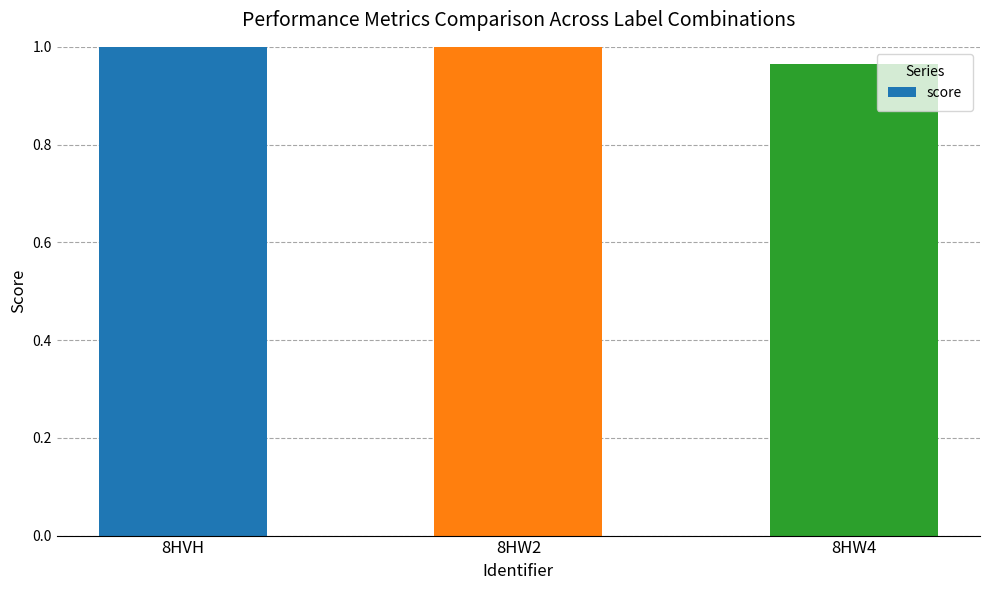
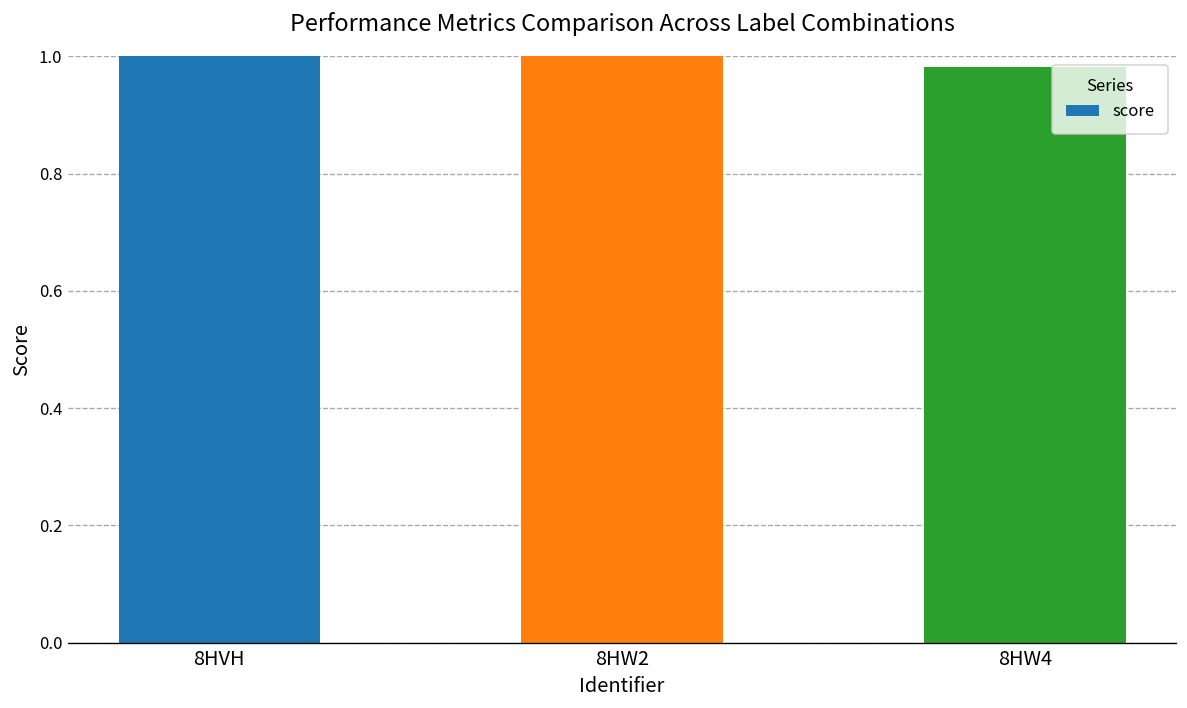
  {
    "8HVH": 1.00,
    "8HW2": 1.00,
-   "8HW4": 0.96
+   "8HW4": 0.98
  }
